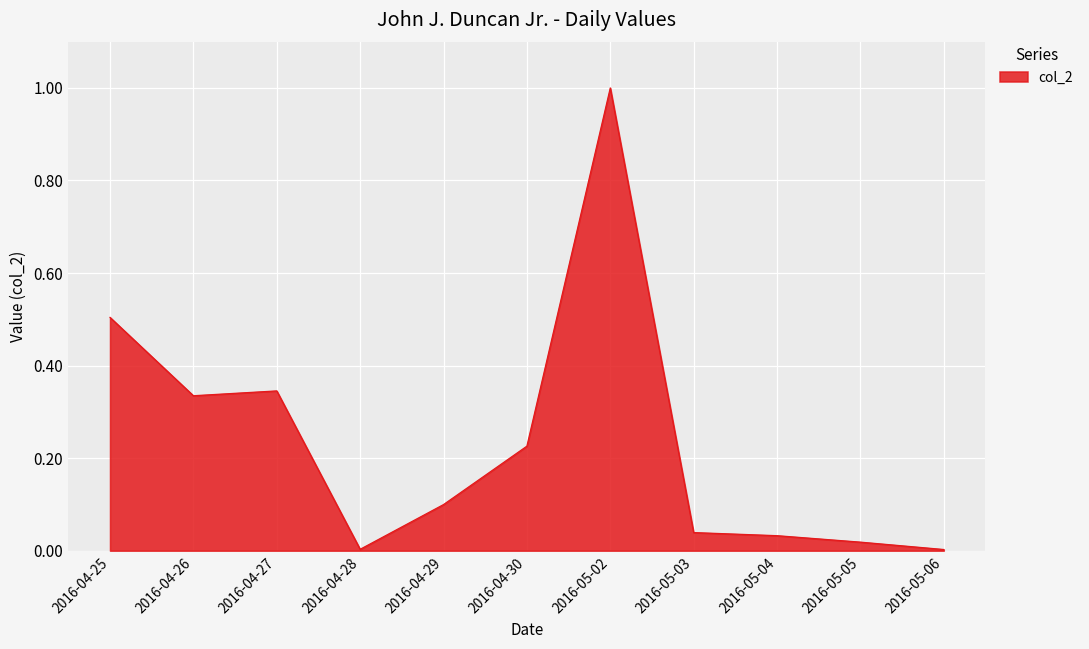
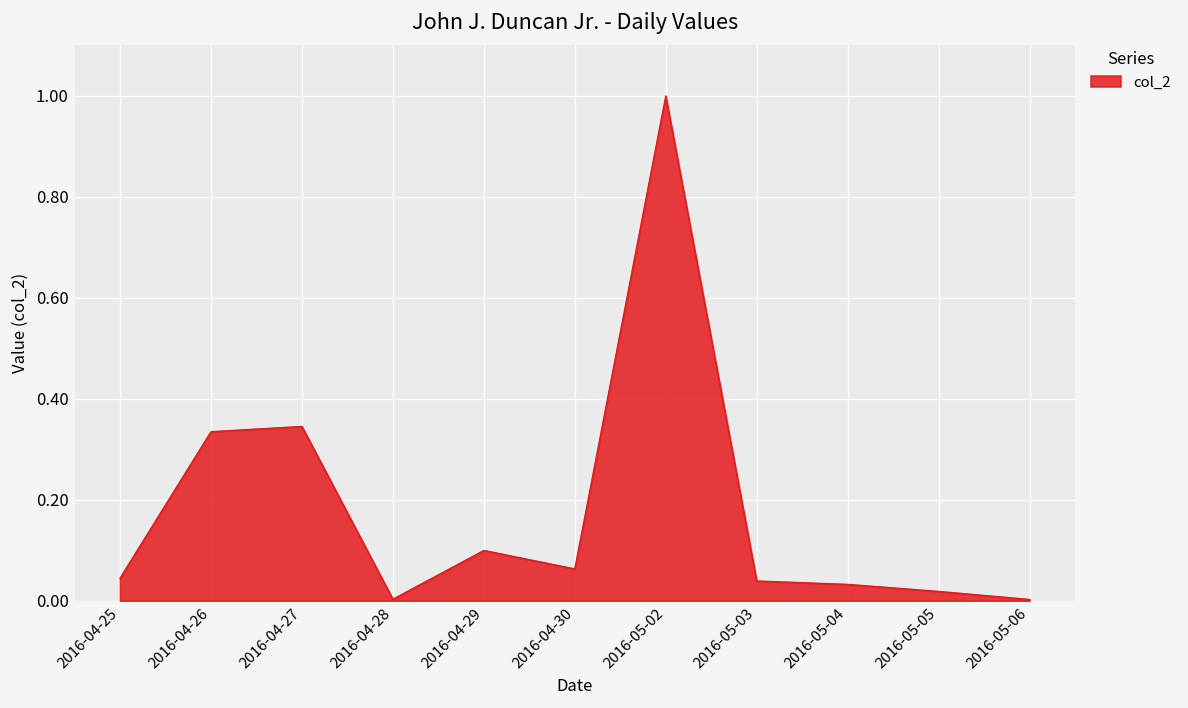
  {
-   "2016-04-25": 0.50,
+   "2016-04-25": 0.04,
    "2016-04-26": 0.33,
    "2016-04-27": 0.35,
    "2016-04-28": 0.00,
    "2016-04-29": 0.10,
-   "2016-04-30": 0.23,
+   "2016-04-30": 0.06,
    "2016-05-02": 1.00,
    "2016-05-03": 0.04,
    "2016-05-04": 0.03,
    "2016-05-05": 0.02,
    "2016-05-06": 0.00
  }
